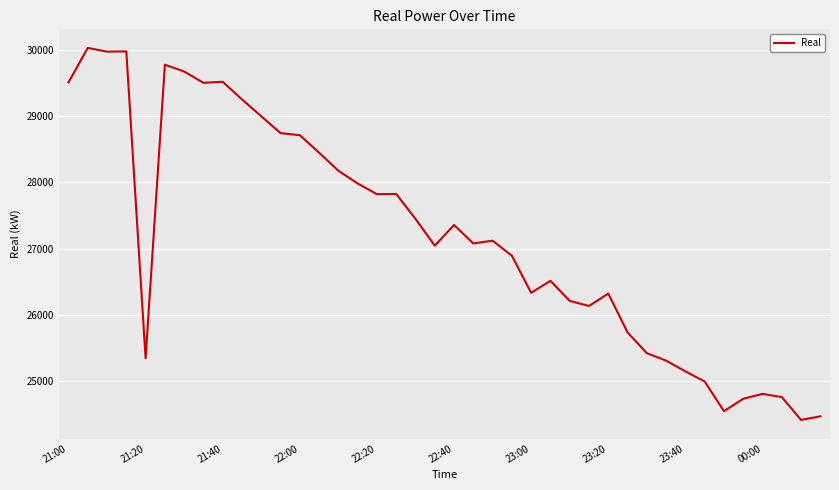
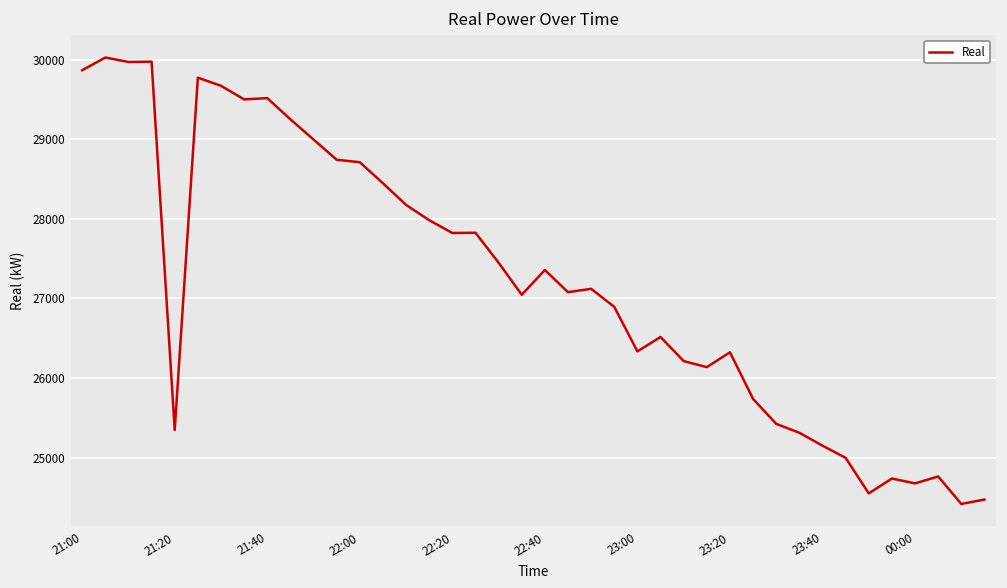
  {
-   "21:00": 29500,
+   "21:00": 29900,
    "21:20": 25300,
    "21:40": 29500,
    "22:00": 28700,
    "22:20": 27800,
    "22:40": 27400,
    "23:00": 26300,
    "23:20": 26300,
    "23:40": 25200,
-   "00:00": 24800
+   "00:00": 24700
  }
